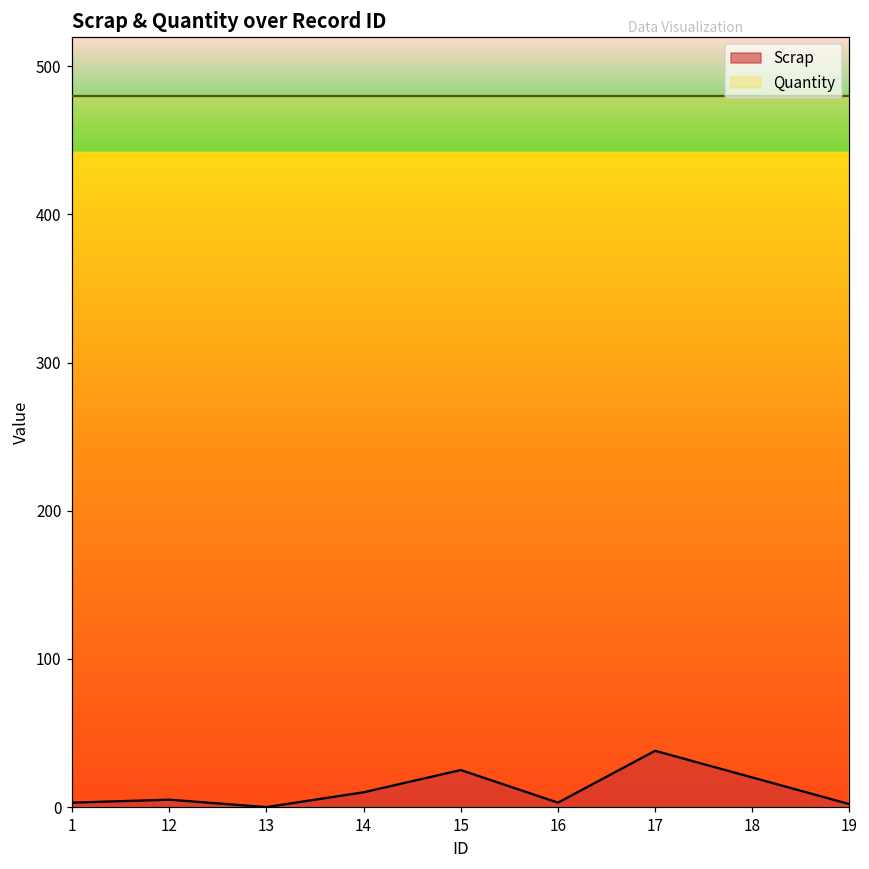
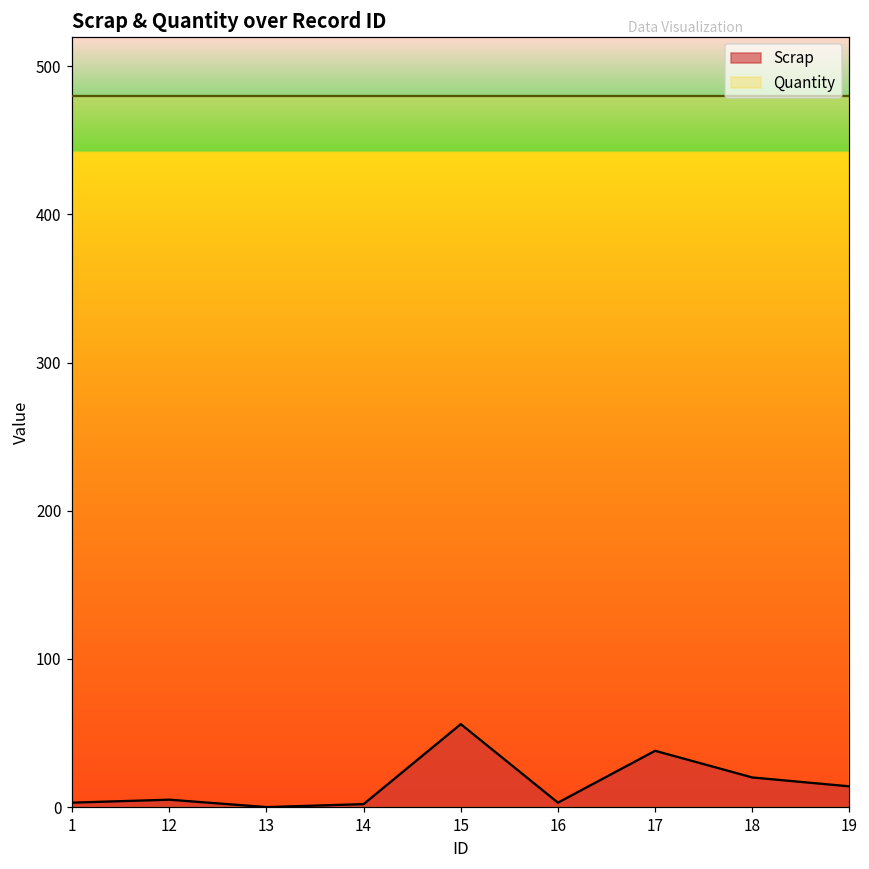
  {
    "Scrap": {
      "1": 3,
      "12": 5,
      "13": 0,
-     "14": 10,
-     "15": 25,
+     "14": 2,
+     "15": 56,
      "16": 3,
      "17": 38,
      "18": 20,
-     "19": 2
+     "19": 14
    },
    "Quantity": {
      "1": 480,
      "12": 480,
      "13": 480,
      "14": 480,
      "15": 480,
      "16": 480,
      "17": 480,
      "18": 480,
      "19": 480
    }
  }
